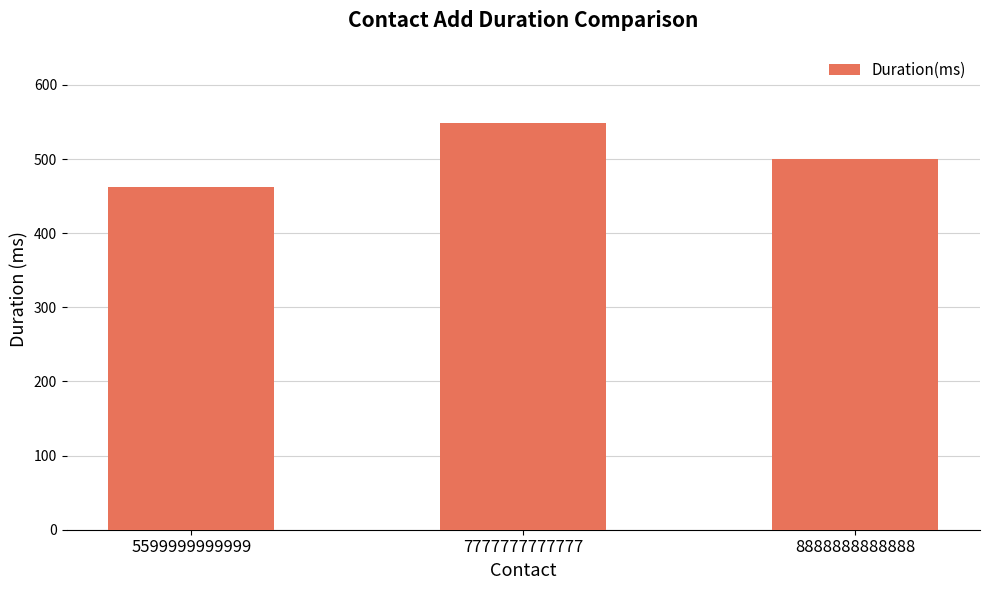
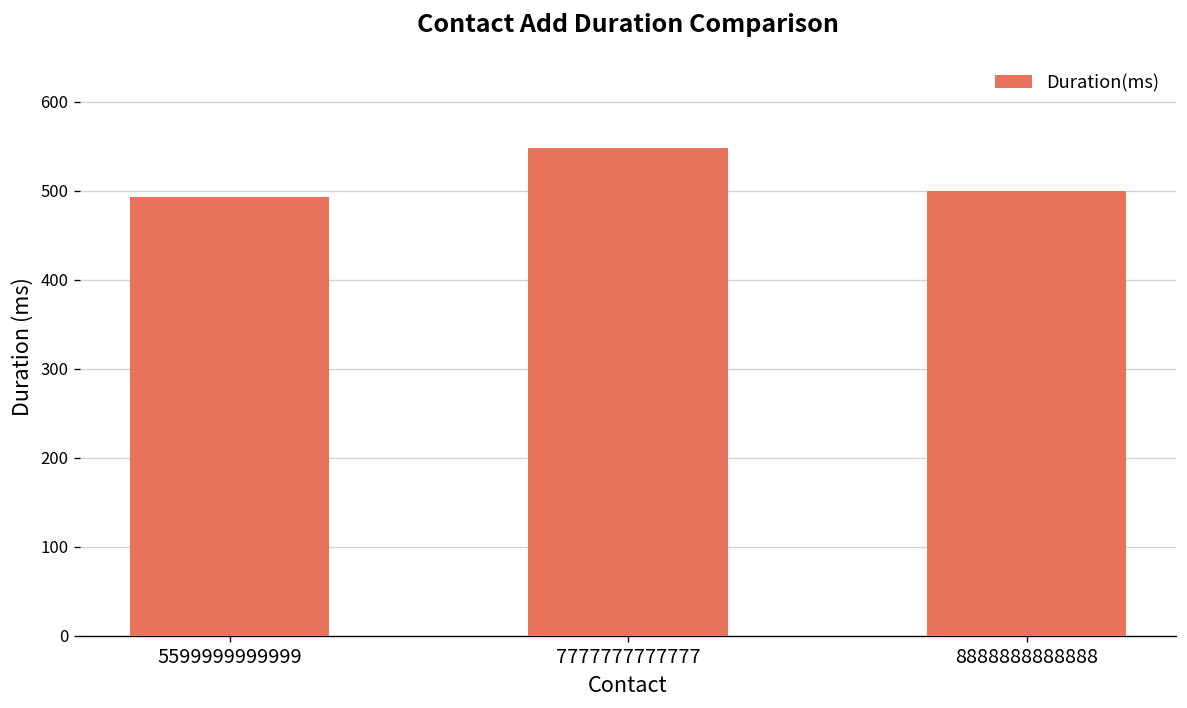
  {
-   "5599999999999": 460,
+   "5599999999999": 490,
    "7777777777777": 550,
    "8888888888888": 500
  }
